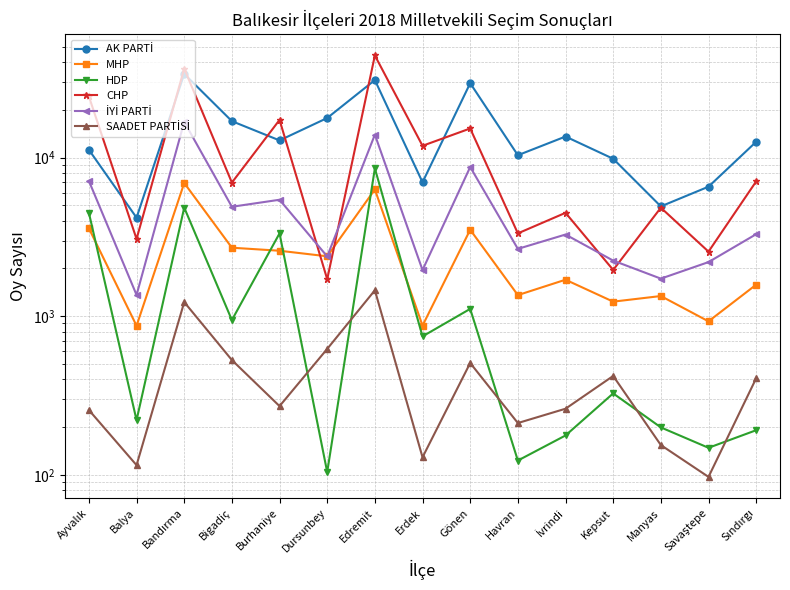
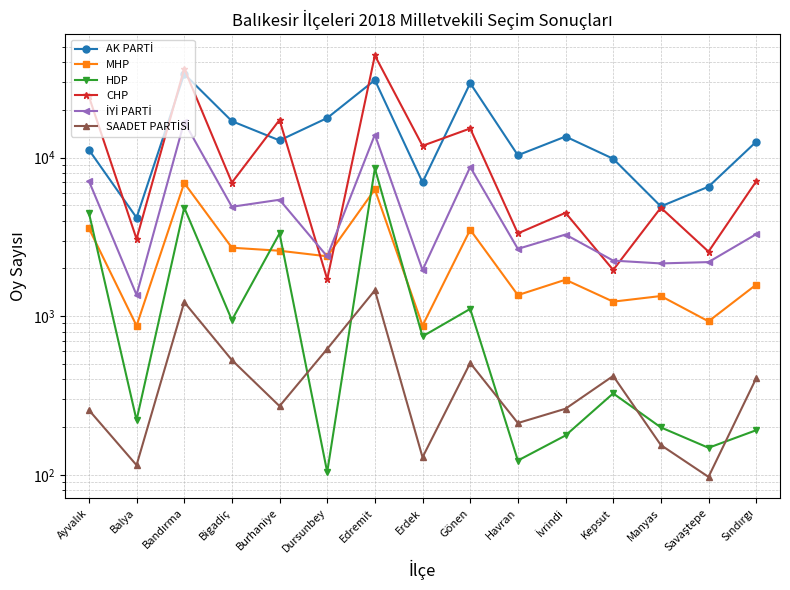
  {
    "AK PARTİ": {
      "Ayvalık": 11000,
      "Balya": 4200,
      "Bigadiç": 17000,
      "Burhaniye": 13000,
      "Dursunbey": 18000,
      "Edremit": 31000,
      "Erdek": 7000,
      "Gönen": 29000,
      "Havran": 10000,
      "İvrindi": 14000,
      "Kepsut": 10000,
      "Savaştepe": 6600,
      "Sındırgı": 13000
    },
    "MHP": {
      "Ayvalık": 3600,
      "Balya": 900,
      "Bandırma": 7000,
      "Bigadiç": 2700,
      "Burhaniye": 2600,
      "Edremit": 6300,
      "Erdek": 900,
      "Gönen": 3500,
      "Havran": 1400,
      "İvrindi": 1700,
      "Kepsut": 1200,
      "Manyas": 1300,
      "Savaştepe": 900,
      "Sındırgı": 1600
    },
    "HDP": {
      "Ayvalık": 4500,
      "Balya": 220,
      "Bandırma": 4800,
      "Bigadiç": 900,
      "Burhaniye": 3300,
      "Dursunbey": 100,
      "Edremit": 9000,
      "Erdek": 700,
      "Gönen": 1100,
      "Havran": 120,
      "İvrindi": 180,
      "Kepsut": 330,
      "Manyas": 200,
      "Savaştepe": 150,
      "Sındırgı": 190
    },
    "CHP": {
      "Balya": 3100,
      "Bigadiç": 7000,
      "Burhaniye": 17000,
      "Dursunbey": 1700,
      "Edremit": 44000,
      "Erdek": 12000,
      "Gönen": 15000,
      "Havran": 3300,
      "İvrindi": 4500,
      "Kepsut": 2000,
      "Savaştepe": 2600,
      "Sındırgı": 7000
    },
    "İYİ PARTİ": {
      "Ayvalık": 7000,
      "Balya": 1400,
      "Bigadiç": 4900,
      "Burhaniye": 5400,
      "Edremit": 14000,
      "Erdek": 2000,
      "Gönen": 9000,
      "Havran": 2700,
      "İvrindi": 3300,
      "Kepsut": 2200,
-     "Manyas": 1700,
+     "Manyas": 2200,
      "Savaştepe": 2200,
      "Sındırgı": 3300
    },
    "SAADET PARTİSİ": {
      "Ayvalık": 260,
      "Balya": 120,
      "Bandırma": 1200,
      "Bigadiç": 530,
      "Burhaniye": 270,
      "Dursunbey": 620,
      "Edremit": 1500,
      "Erdek": 130,
      "Gönen": 510,
      "Havran": 210,
      "İvrindi": 260,
      "Kepsut": 420,
      "Manyas": 150,
      "Savaştepe": 100,
      "Sındırgı": 410
    }
  }
